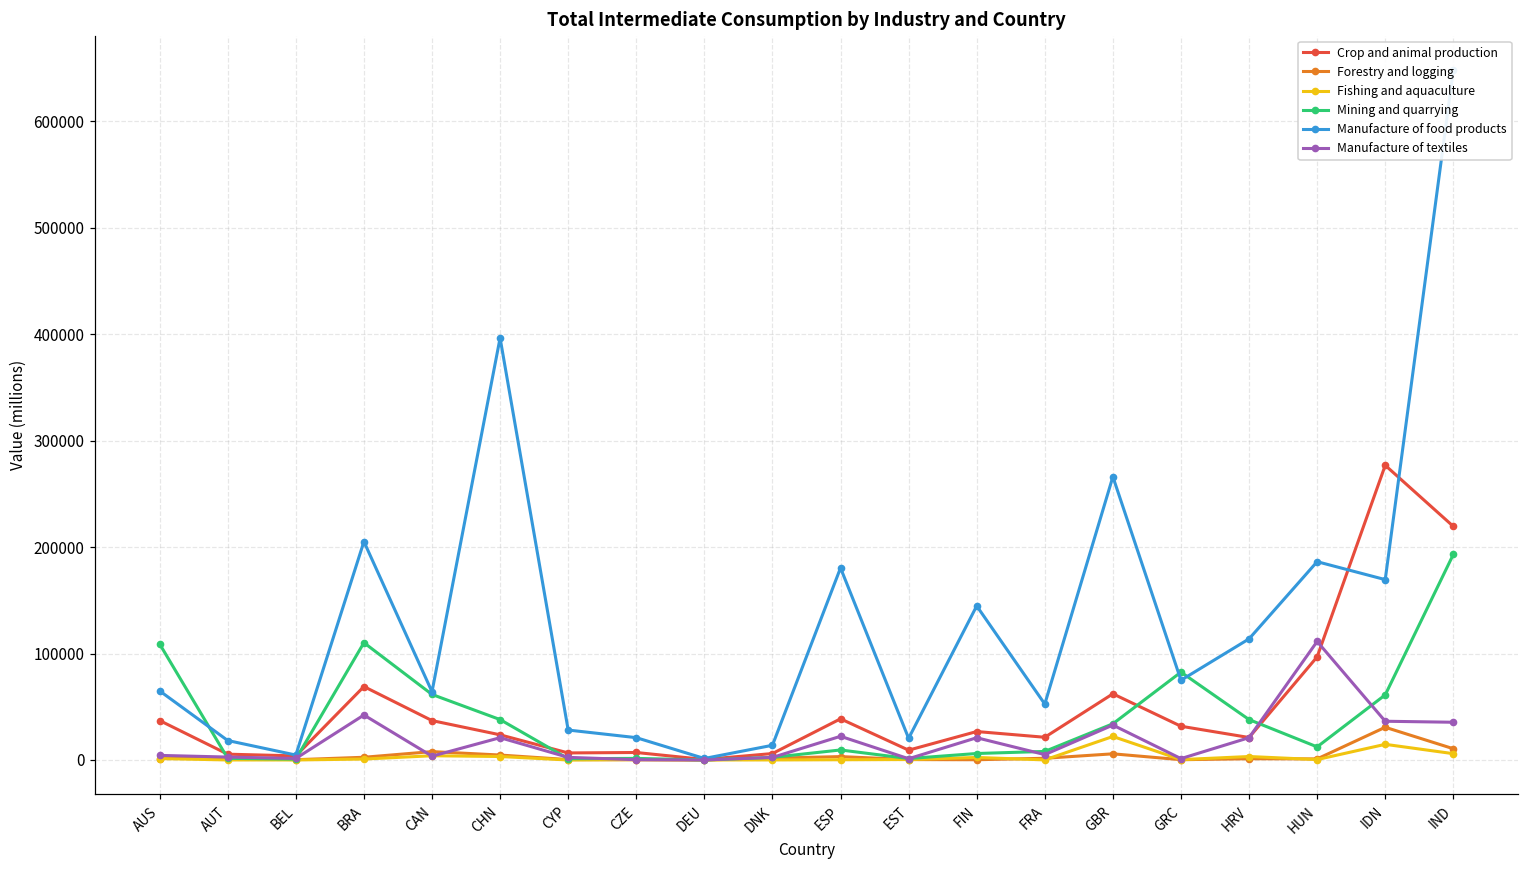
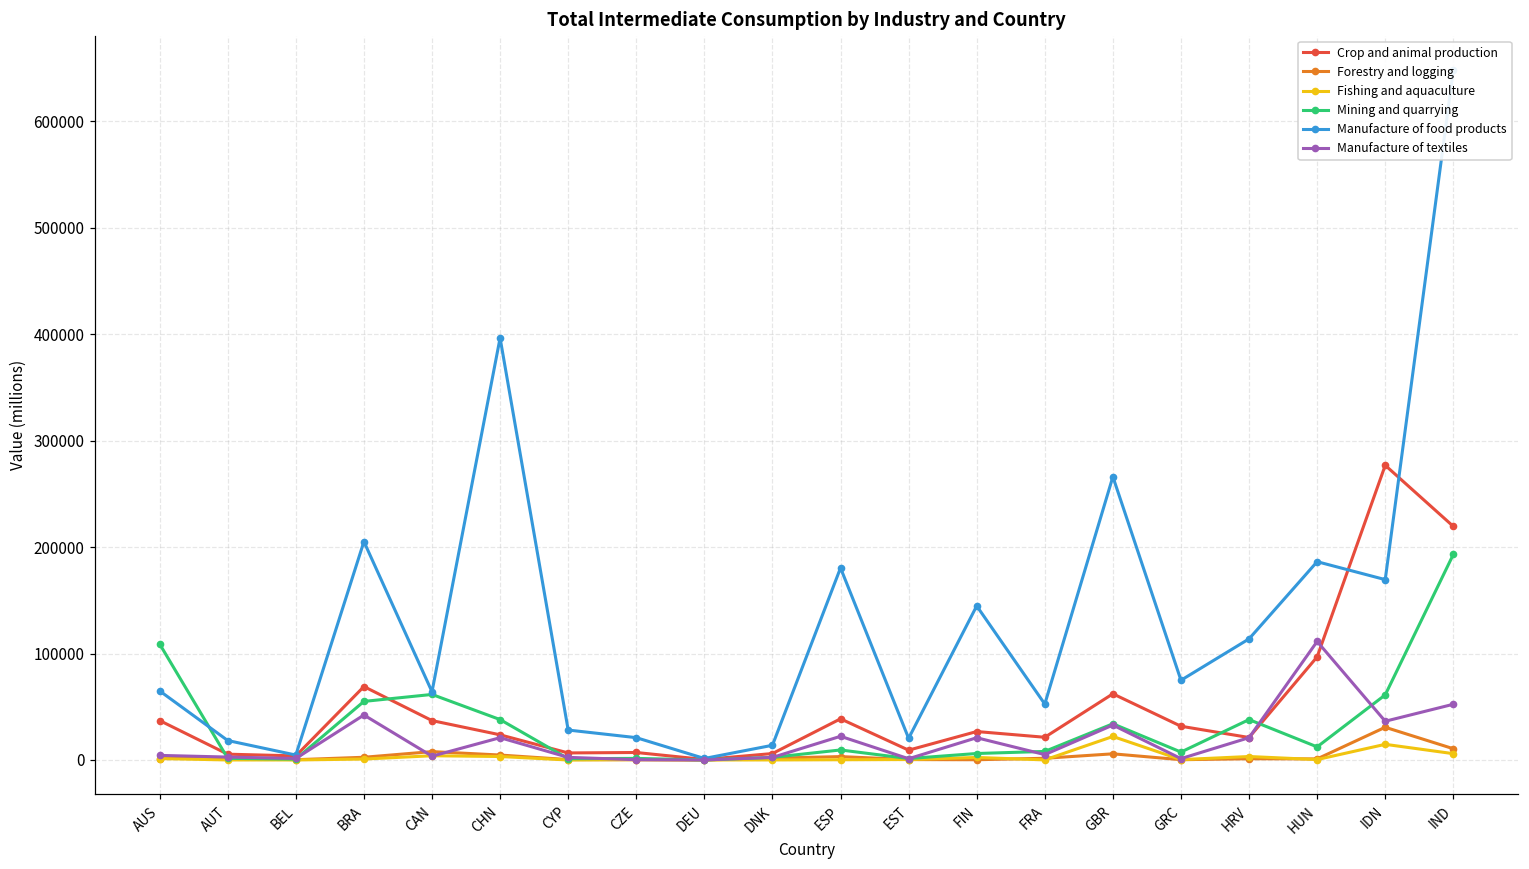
  {
    "Fishing and aquaculture": {
      "ESP": 0,
      "GBR": 20000,
      "IDN": 10000,
      "IND": 10000
    },
    "Mining and quarrying": {
      "AUS": 110000,
-     "BRA": 110000,
+     "BRA": 60000,
      "CHN": 40000,
      "ESP": 10000,
      "FIN": 10000,
      "FRA": 10000,
-     "GRC": 80000,
+     "GRC": 10000,
      "HRV": 40000,
      "HUN": 10000,
      "IDN": 60000,
      "IND": 190000
    },
    "Manufacture of food products": {
      "AUS": 60000,
      "AUT": 20000,
      "BRA": 210000,
      "CHN": 400000,
      "CYP": 30000,
      "CZE": 20000,
      "DNK": 10000,
      "ESP": 180000,
      "EST": 20000,
      "FIN": 140000,
      "FRA": 50000,
      "GBR": 270000,
      "GRC": 70000,
      "HRV": 110000,
      "HUN": 190000,
      "IDN": 170000
    },
    "Manufacture of textiles": {
      "AUS": 0,
      "BRA": 40000,
      "CHN": 20000,
      "ESP": 20000,
      "FIN": 20000,
      "FRA": 10000,
      "HUN": 110000,
      "IDN": 40000,
-     "IND": 40000
+     "IND": 50000
    }
  }
